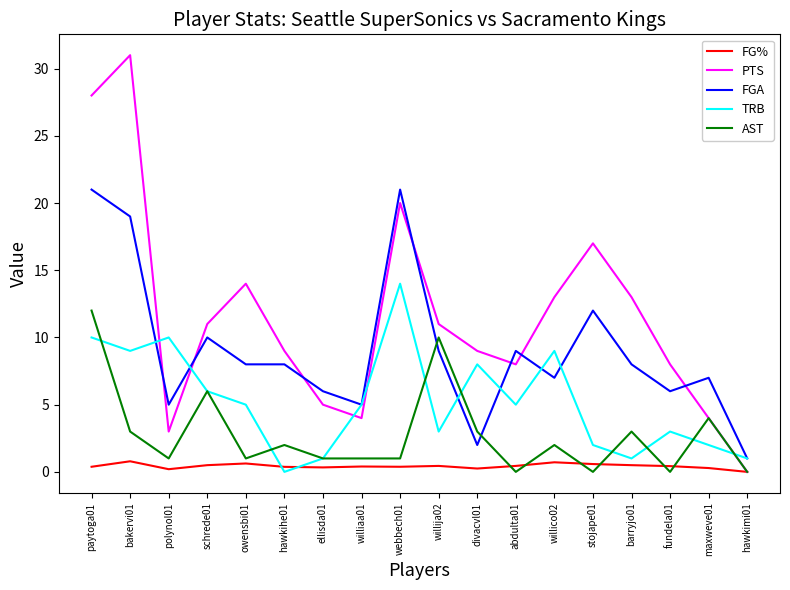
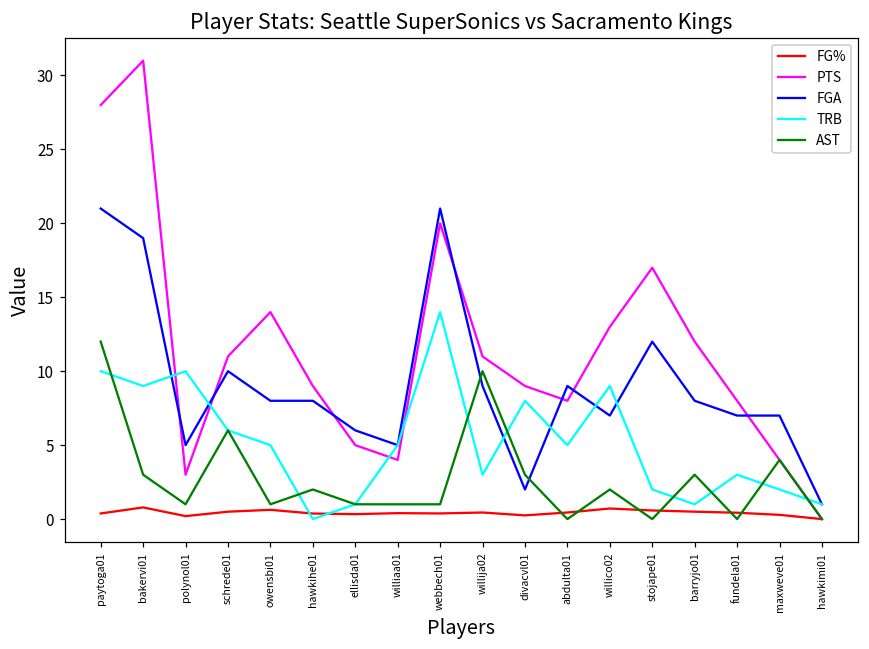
  {
    "FG%": {
      "paytoga01": 0.4,
      "bakervi01": 0.8,
      "polynol01": 0.2,
      "schrede01": 0.5,
      "owensbi01": 0.6,
      "hawkihe01": 0.4,
      "ellisda01": 0.3,
      "williaa01": 0.4,
      "webbech01": 0.4,
      "willija02": 0.4,
      "divacvl01": 0.3,
      "abdulta01": 0.4,
      "willico02": 0.7,
      "stojape01": 0.6,
      "barryjo01": 0.5,
      "fundela01": 0.4,
      "maxweve01": 0.3
    },
    "PTS": {
      "paytoga01": 28,
      "bakervi01": 31,
      "polynol01": 3,
      "schrede01": 11,
      "owensbi01": 14,
      "hawkihe01": 9,
      "ellisda01": 5,
      "williaa01": 4,
      "webbech01": 20,
      "willija02": 11,
      "divacvl01": 9,
      "abdulta01": 8,
      "willico02": 13,
      "stojape01": 17,
-     "barryjo01": 13,
+     "barryjo01": 12,
      "fundela01": 8
    },
    "FGA": {
      "paytoga01": 21,
      "bakervi01": 19,
      "polynol01": 5,
      "schrede01": 10,
      "owensbi01": 8,
      "hawkihe01": 8,
      "ellisda01": 6,
      "webbech01": 21,
      "willija02": 9,
      "divacvl01": 2,
      "abdulta01": 9,
      "willico02": 7,
      "stojape01": 12,
      "barryjo01": 8,
-     "fundela01": 6,
+     "fundela01": 7,
      "maxweve01": 7
    },
    "TRB": {
      "paytoga01": 10,
      "bakervi01": 9,
      "polynol01": 10,
      "owensbi01": 5,
      "hawkihe01": 0,
      "webbech01": 14,
      "willija02": 3,
      "divacvl01": 8,
      "abdulta01": 5,
      "willico02": 9,
      "stojape01": 2,
      "barryjo01": 1,
      "fundela01": 3,
      "maxweve01": 2
    },
    "AST": {
      "paytoga01": 12,
      "bakervi01": 3,
      "polynol01": 1,
      "owensbi01": 1,
      "hawkihe01": 2,
      "williaa01": 1,
      "webbech01": 1,
      "willija02": 10,
      "divacvl01": 3,
      "abdulta01": 0,
      "willico02": 2,
      "stojape01": 0,
      "barryjo01": 3,
      "fundela01": 0
    }
  }
